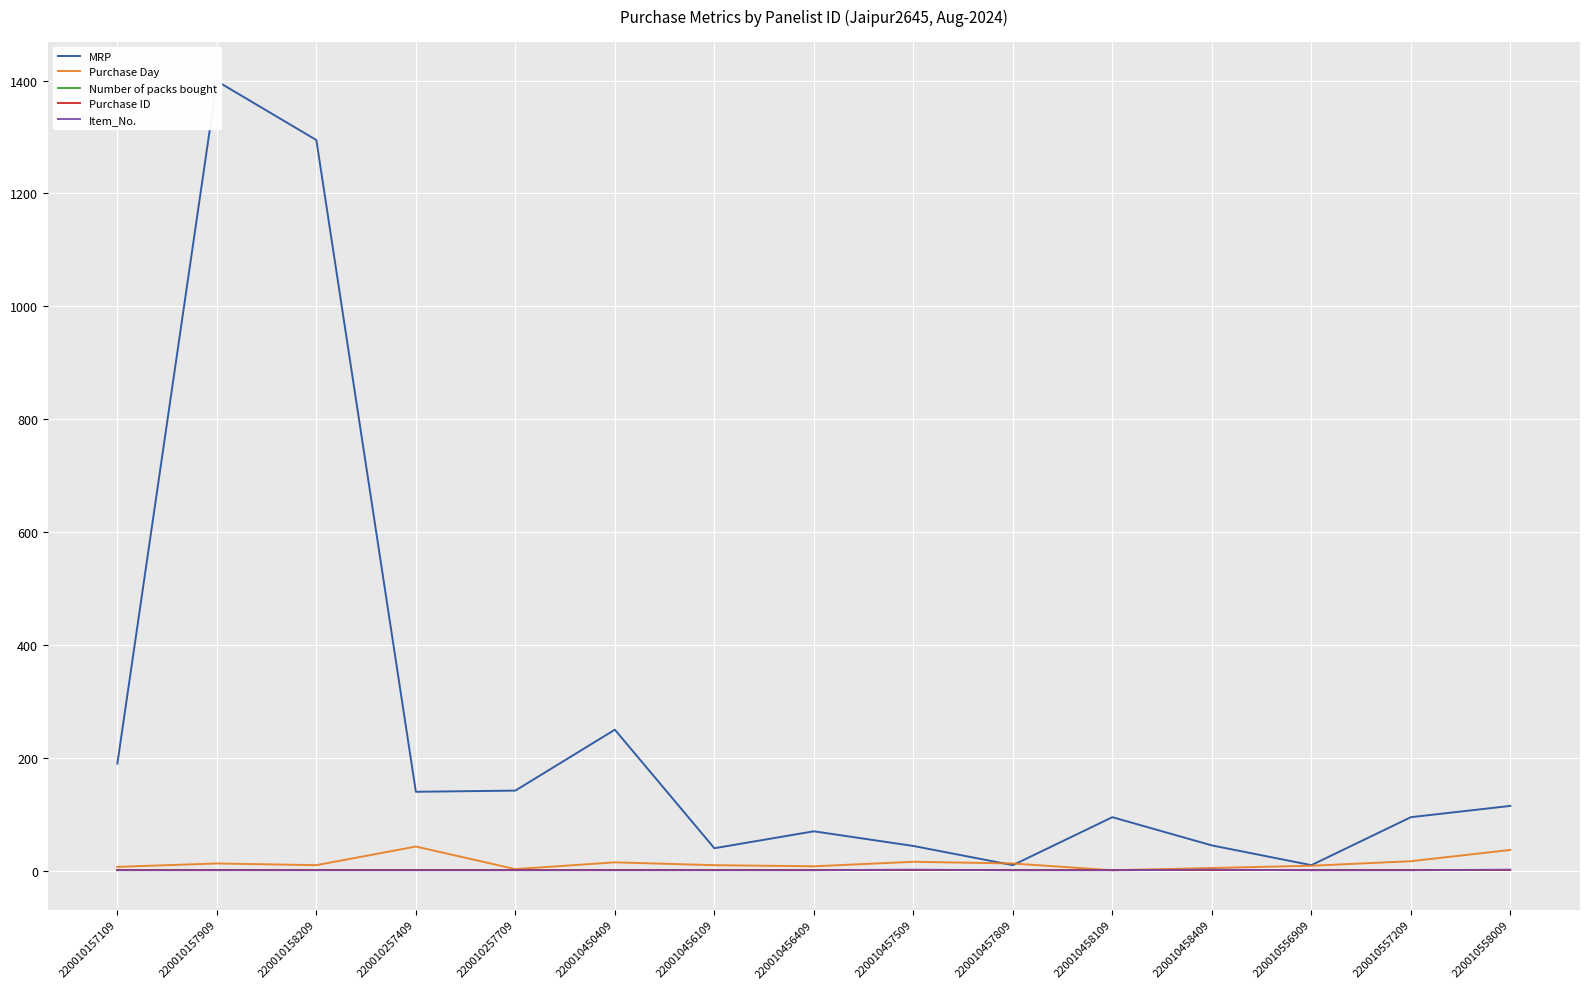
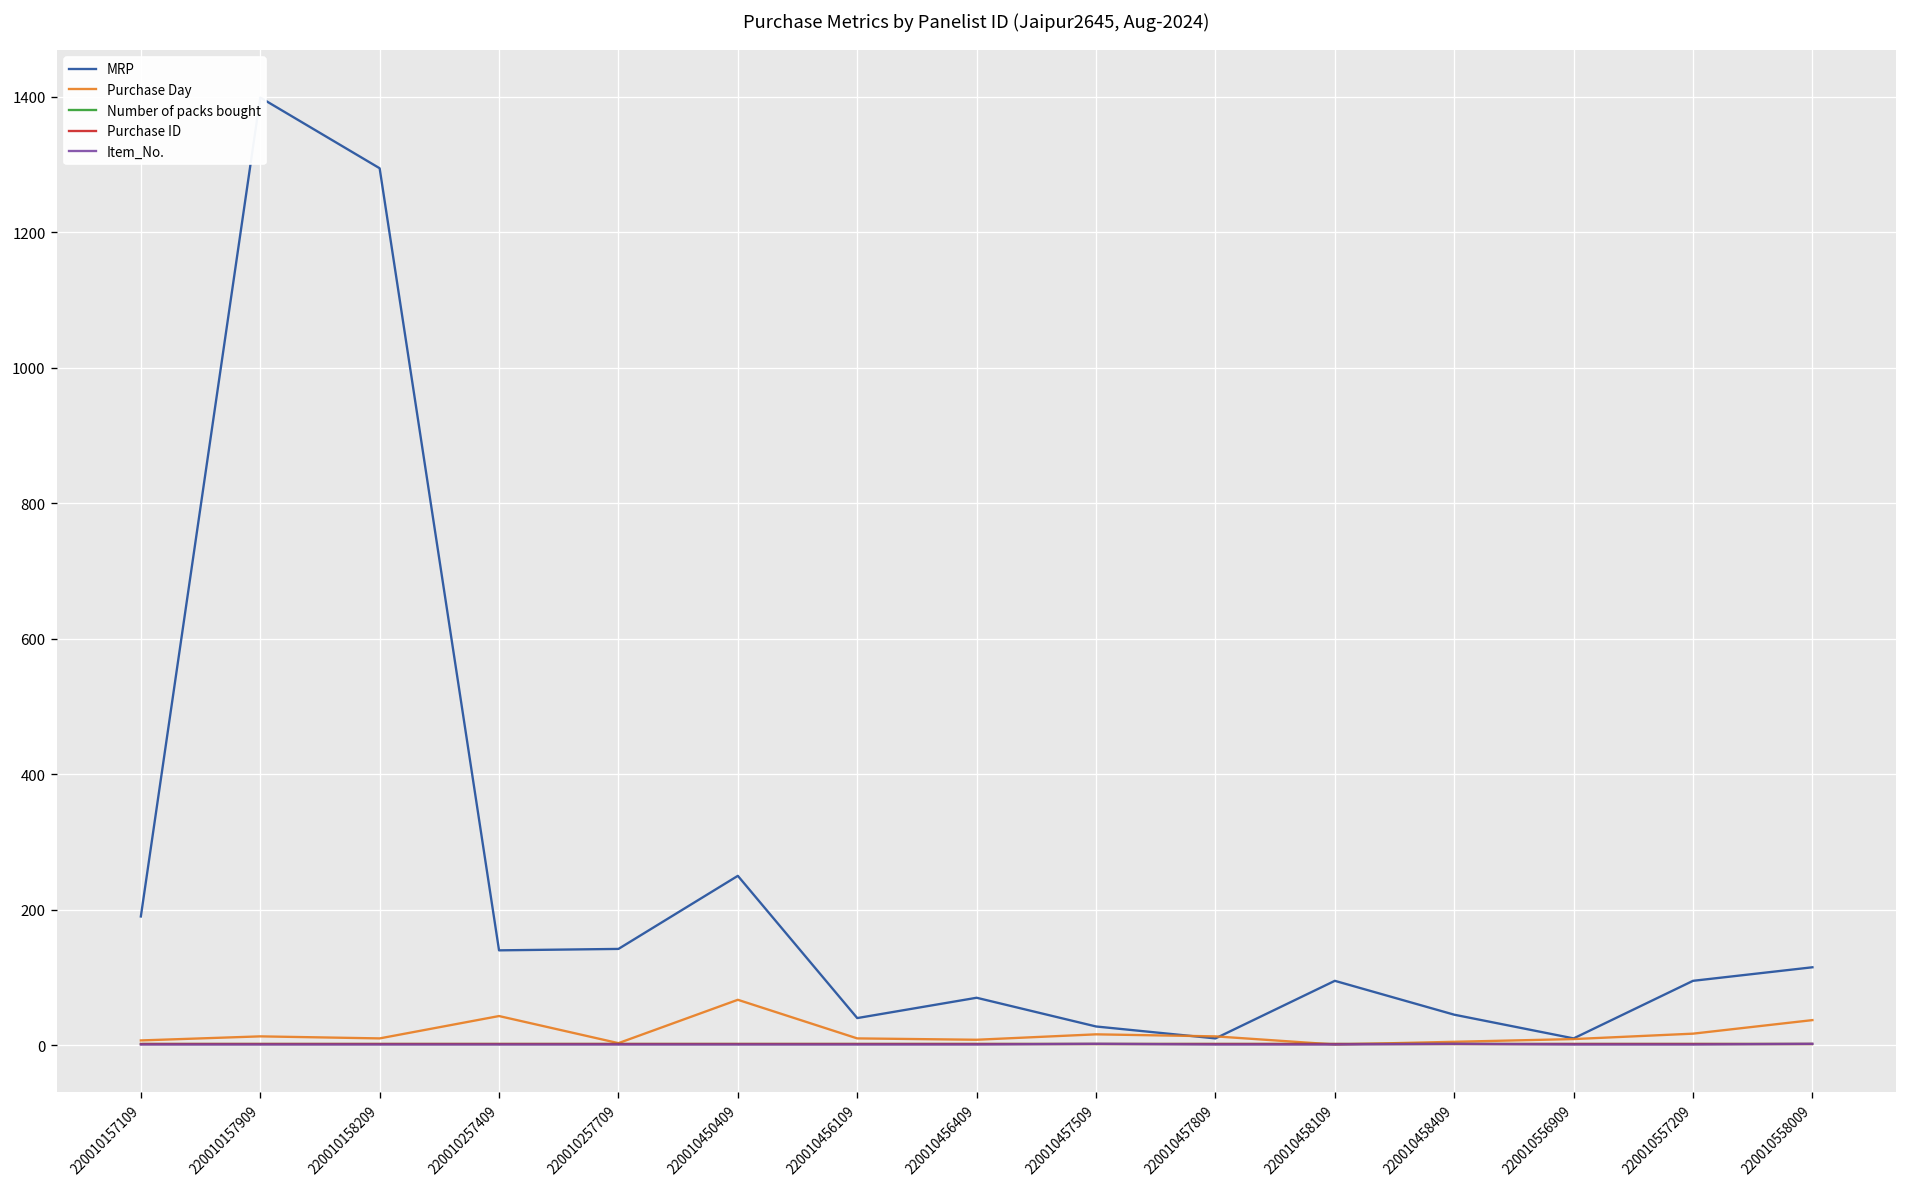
  {
    "MRP": {
      "220010157109": 190,
      "220010158209": 1290,
      "220010257409": 140,
      "220010257709": 140,
      "220010450409": 250,
      "220010456109": 40,
      "220010456409": 70,
-     "220010457509": 40,
+     "220010457509": 30,
      "220010458109": 100,
      "220010458409": 50,
      "220010557209": 100,
      "220010558009": 120
    },
    "Purchase Day": {
      "220010157109": 10,
      "220010157909": 10,
      "220010158209": 10,
      "220010257409": 40,
-     "220010450409": 20,
+     "220010450409": 70,
      "220010456109": 10,
      "220010456409": 10,
      "220010457509": 20,
      "220010557209": 20,
      "220010558009": 40
    },
    "Item_No.": {
      "220010157109": 0,
      "220010157909": 0,
      "220010158209": 0,
      "220010257409": 0,
      "220010450409": 0,
      "220010456109": 0,
      "220010456409": 0,
      "220010457509": 0,
      "220010457809": 0,
      "220010556909": 0,
      "220010557209": 0,
      "220010558009": 0
    }
  }
